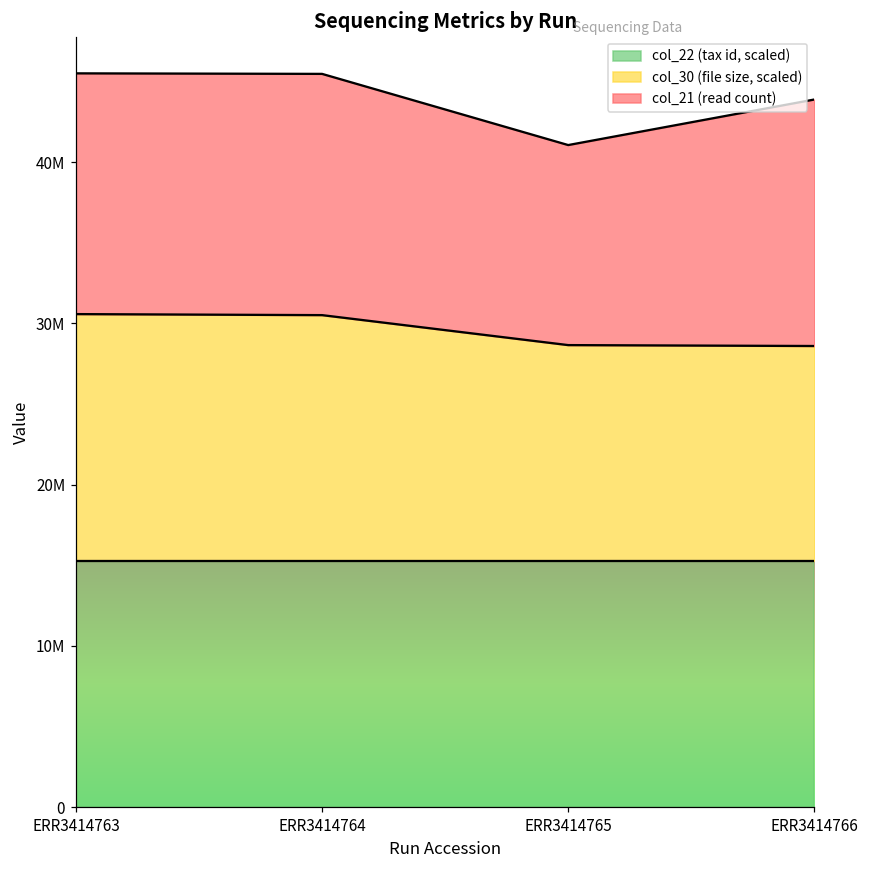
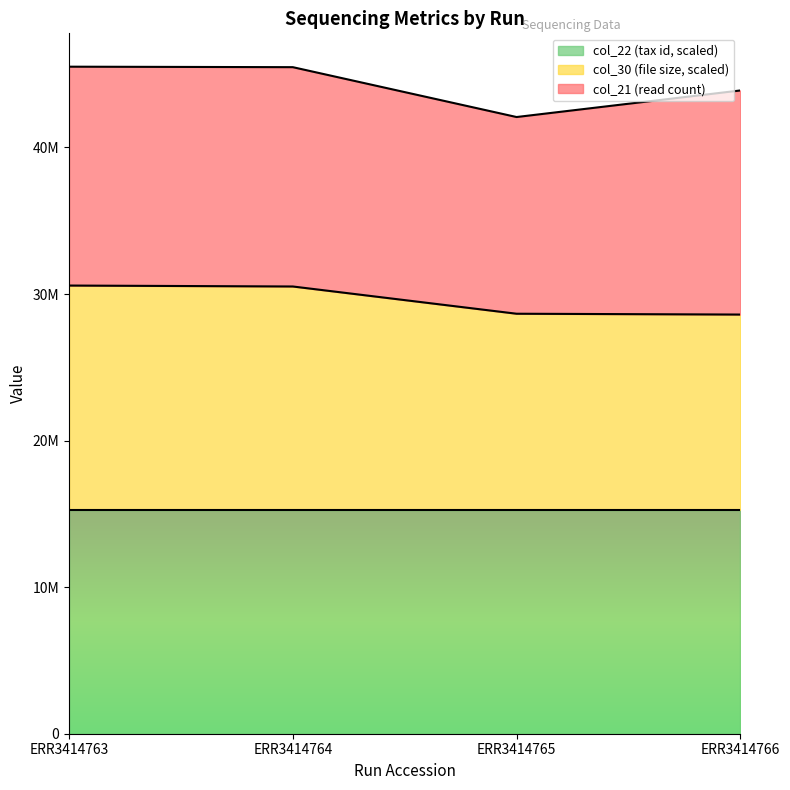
  {
    "col_22 (tax id, scaled)": {
      "ERR3414763": 15300000,
      "ERR3414764": 15300000,
      "ERR3414765": 15300000,
      "ERR3414766": 15300000
    },
    "col_30 (file size, scaled)": {
      "ERR3414763": 15300000,
      "ERR3414764": 15200000,
      "ERR3414765": 13400000,
      "ERR3414766": 13300000
    },
    "col_21 (read count)": {
      "ERR3414763": 14900000,
      "ERR3414764": 15000000,
-     "ERR3414765": 12400000,
+     "ERR3414765": 13400000,
      "ERR3414766": 15300000
    }
  }
